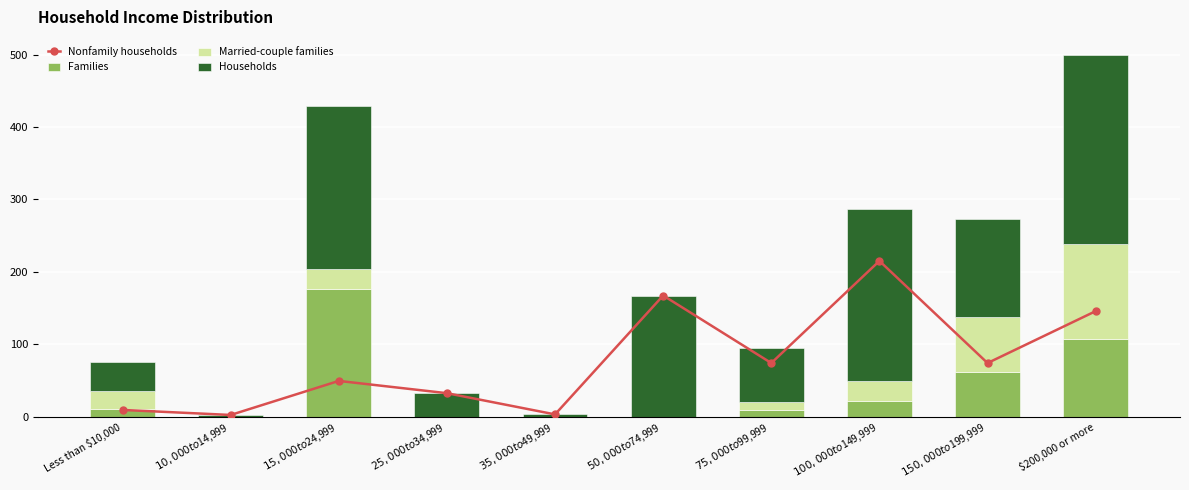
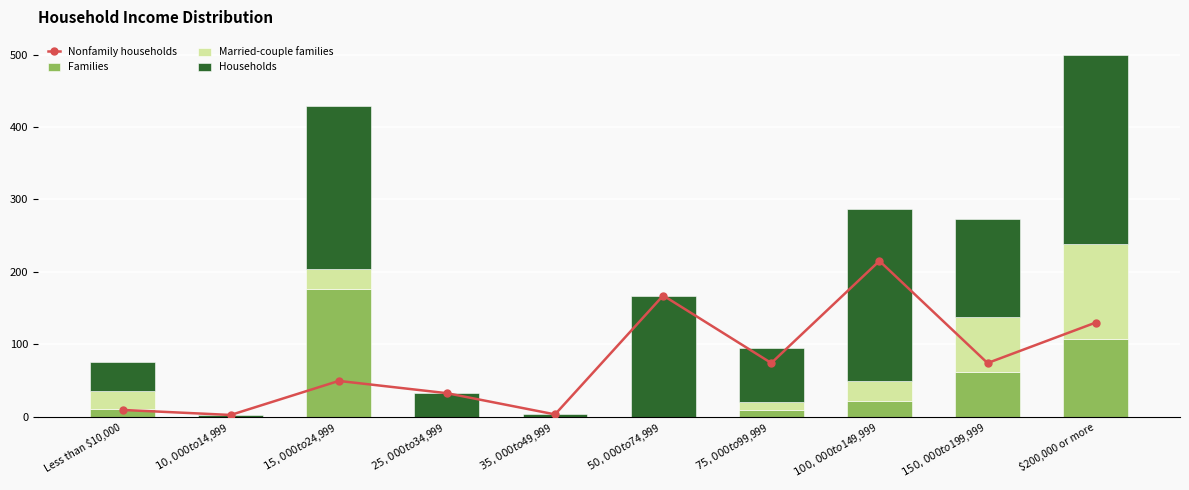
  {
    "Families": {
      "Less than $10,000": 10,
      "$200,000 or more": 110
    },
    "Nonfamily households": {
      "Less than $10,000": 10,
-     "$200,000 or more": 150
+     "$200,000 or more": 130
    },
    "Married-couple families": {
      "Less than $10,000": 30,
      "$200,000 or more": 130
    },
    "Households": {
      "Less than $10,000": 40,
      "$200,000 or more": 260
    }
  }
